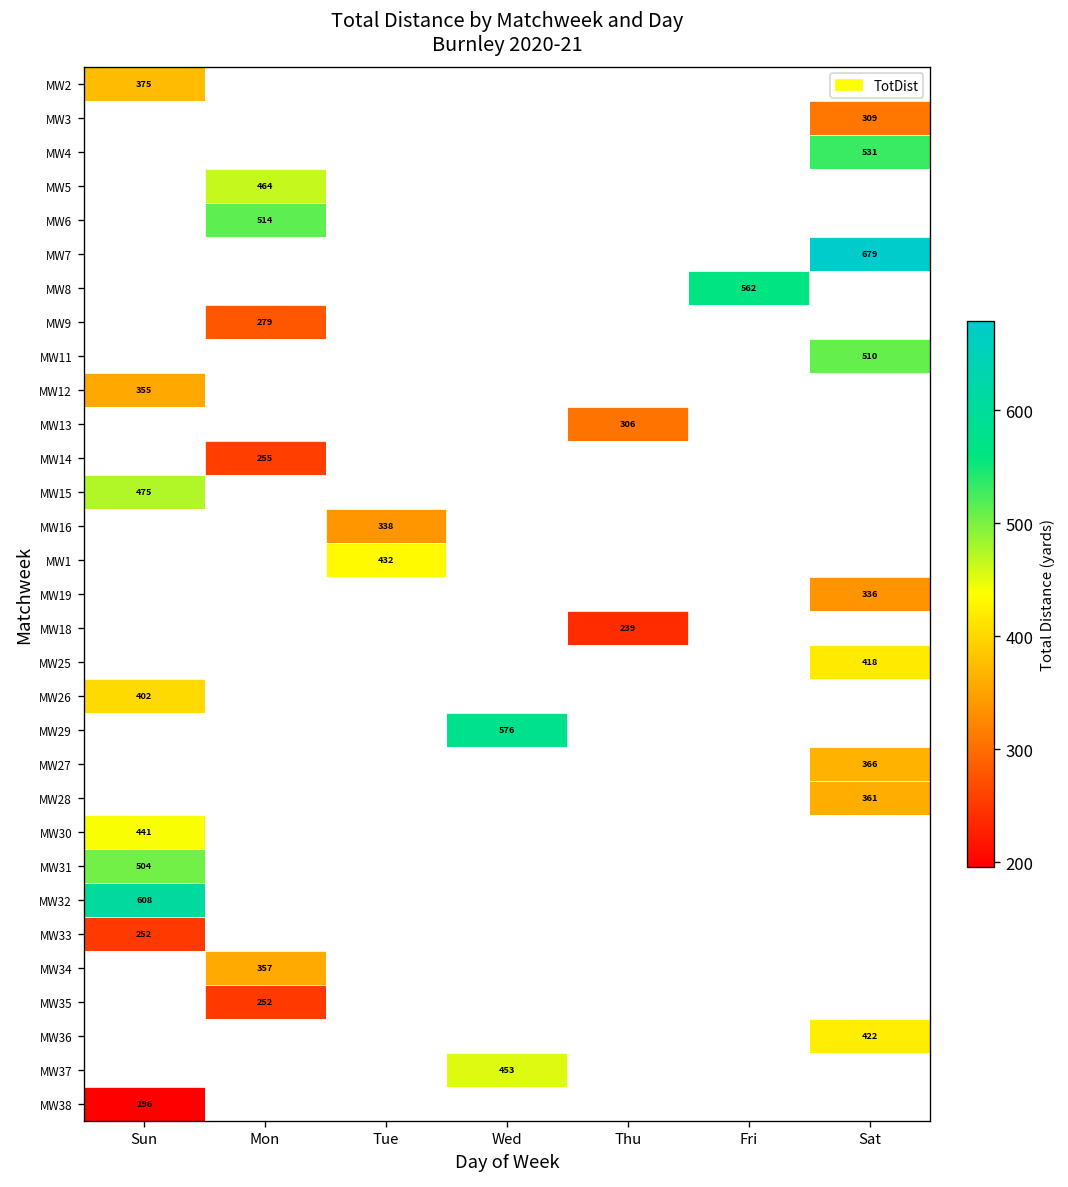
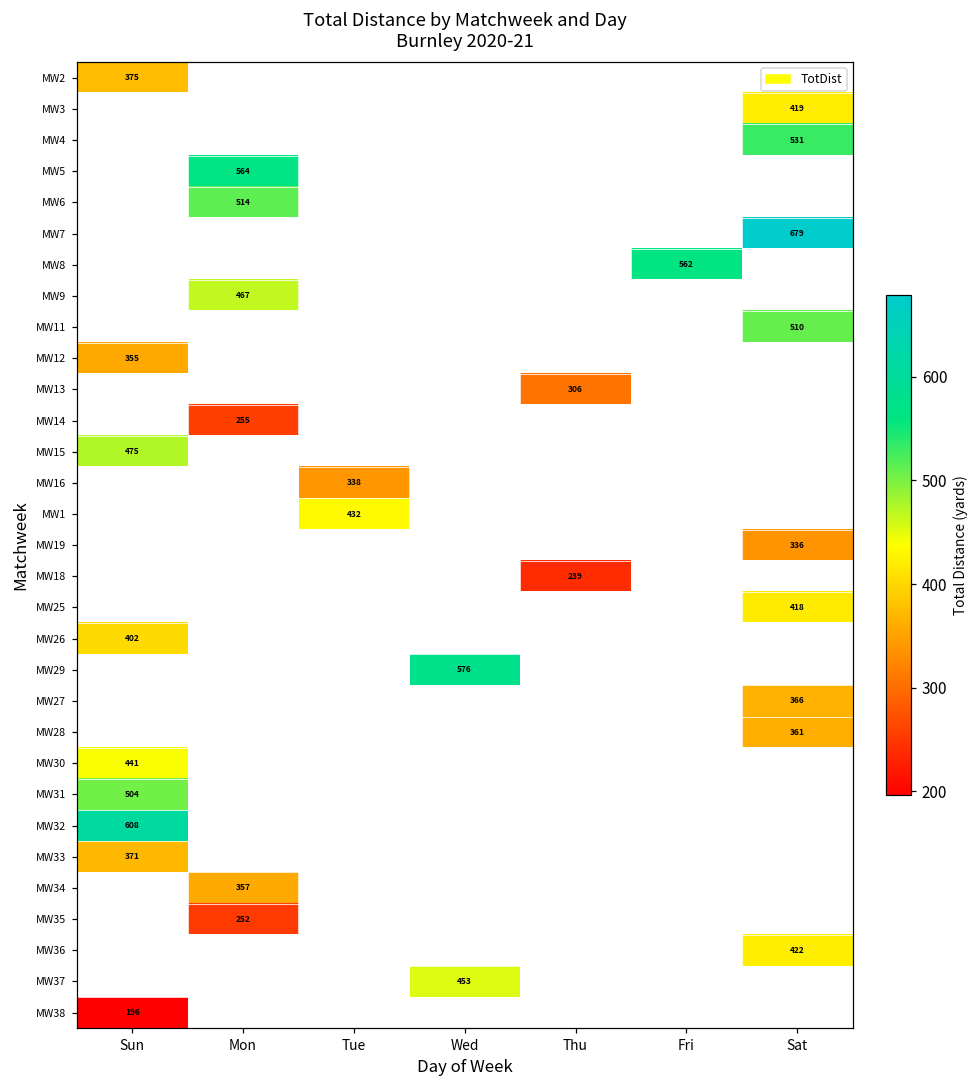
  {
    "MW2": {
      "Sun": 375
    },
    "MW3": {
-     "Sat": 309
+     "Sat": 419
    },
    "MW4": {
      "Sat": 531
    },
    "MW5": {
-     "Mon": 464
+     "Mon": 564
    },
    "MW6": {
      "Mon": 514
    },
    "MW7": {
      "Sat": 679
    },
    "MW8": {
      "Fri": 562
    },
    "MW9": {
-     "Mon": 279
+     "Mon": 467
    },
    "MW11": {
      "Sat": 510
    },
    "MW12": {
      "Sun": 355
    },
    "MW13": {
      "Thu": 306
    },
    "MW14": {
      "Mon": 255
    },
    "MW15": {
      "Sun": 475
    },
    "MW16": {
      "Tue": 338
    },
    "MW1": {
      "Tue": 432
    },
    "MW19": {
      "Sat": 336
    },
    "MW18": {
      "Thu": 239
    },
    "MW25": {
      "Sat": 418
    },
    "MW26": {
      "Sun": 402
    },
    "MW29": {
      "Wed": 576
    },
    "MW27": {
      "Sat": 366
    },
    "MW28": {
      "Sat": 361
    },
    "MW30": {
      "Sun": 441
    },
    "MW31": {
      "Sun": 504
    },
    "MW32": {
      "Sun": 608
    },
    "MW33": {
-     "Sun": 252
+     "Sun": 371
    },
    "MW34": {
      "Mon": 357
    },
    "MW35": {
      "Mon": 252
    },
    "MW36": {
      "Sat": 422
    },
    "MW37": {
      "Wed": 453
    },
    "MW38": {
      "Sun": 196
    }
  }
